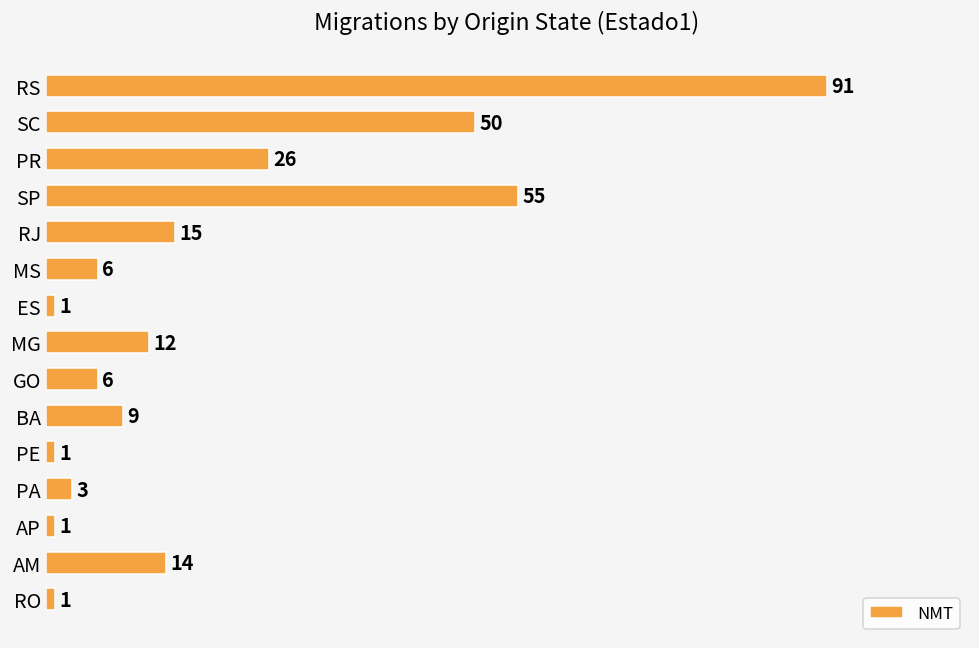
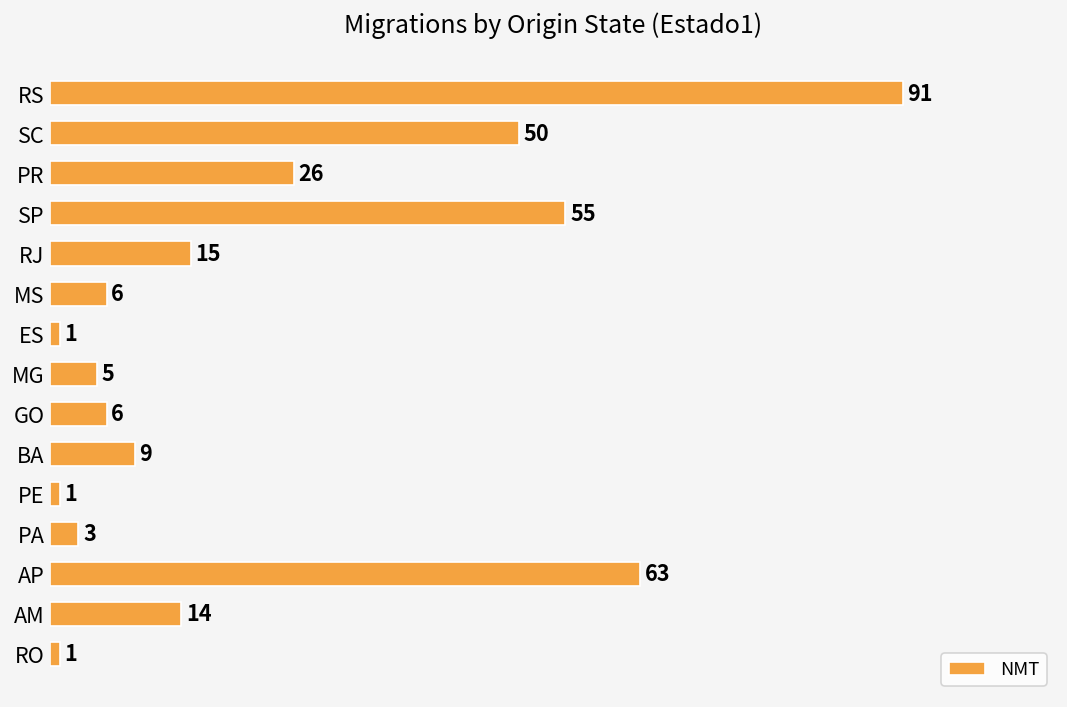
  {
    "RS": 91,
    "SC": 50,
    "PR": 26,
    "SP": 55,
    "RJ": 15,
    "MS": 6,
    "ES": 1,
-   "MG": 12,
+   "MG": 5,
    "GO": 6,
    "BA": 9,
    "PE": 1,
    "PA": 3,
-   "AP": 1,
+   "AP": 63,
    "AM": 14,
    "RO": 1
  }
